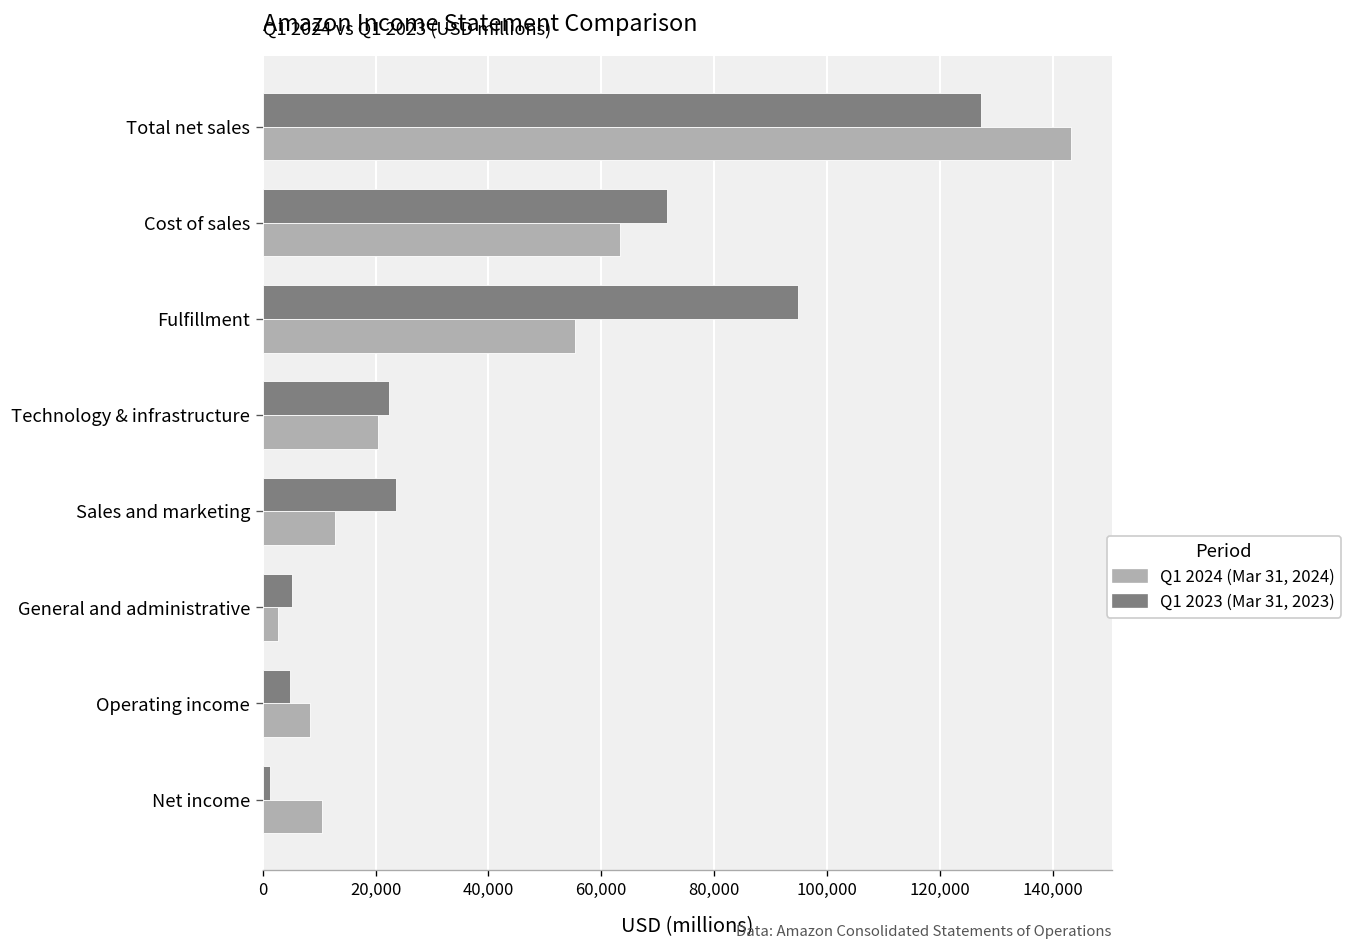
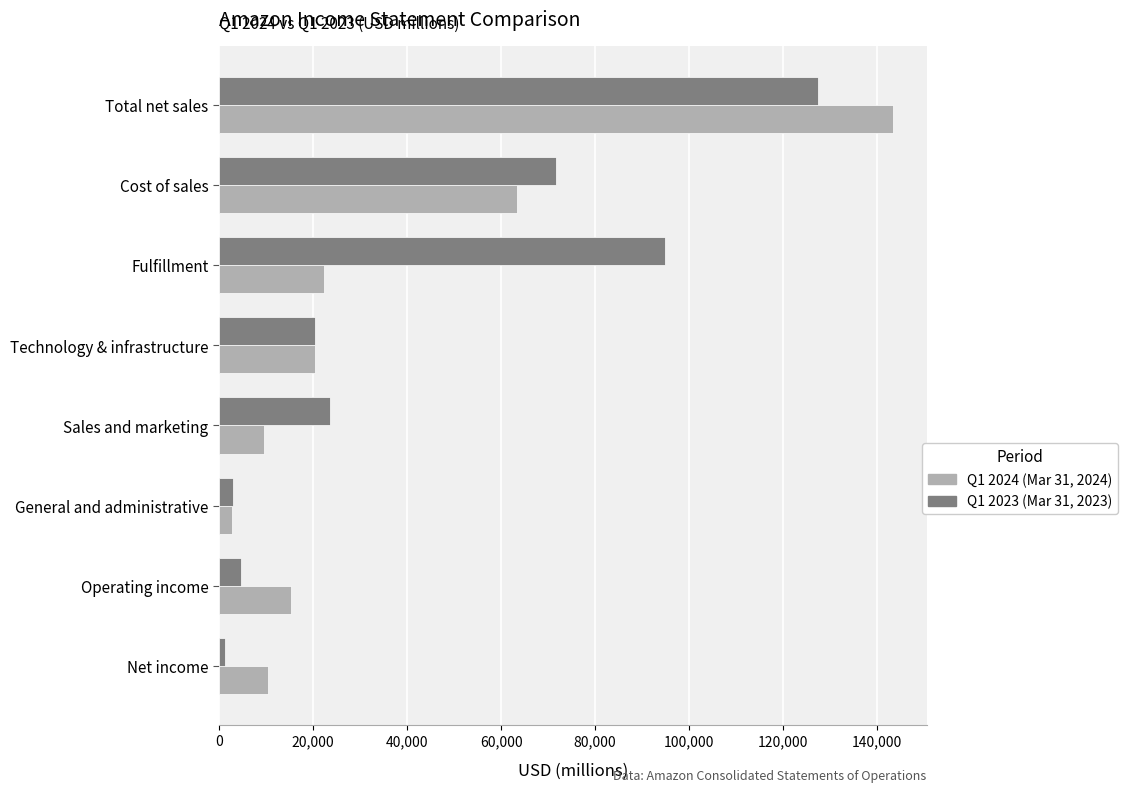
  {
    "Q1 2024 (Mar 31, 2024)": {
      "Total net sales": "143,000",
      "Cost of sales": "63,000",
-     "Fulfillment": "55,000",
+     "Fulfillment": "22,000",
      "Technology & infrastructure": "20,000",
-     "Sales and marketing": "13,000",
+     "Sales and marketing": "10,000",
      "General and administrative": "3,000",
-     "Operating income": "8,000",
+     "Operating income": "15,000",
      "Net income": "10,000"
    },
    "Q1 2023 (Mar 31, 2023)": {
      "Total net sales": "127,000",
      "Cost of sales": "72,000",
      "Fulfillment": "95,000",
-     "Technology & infrastructure": "22,000",
+     "Technology & infrastructure": "20,000",
      "Sales and marketing": "24,000",
-     "General and administrative": "5,000",
+     "General and administrative": "3,000",
      "Operating income": "5,000",
      "Net income": "1,000"
    }
  }
